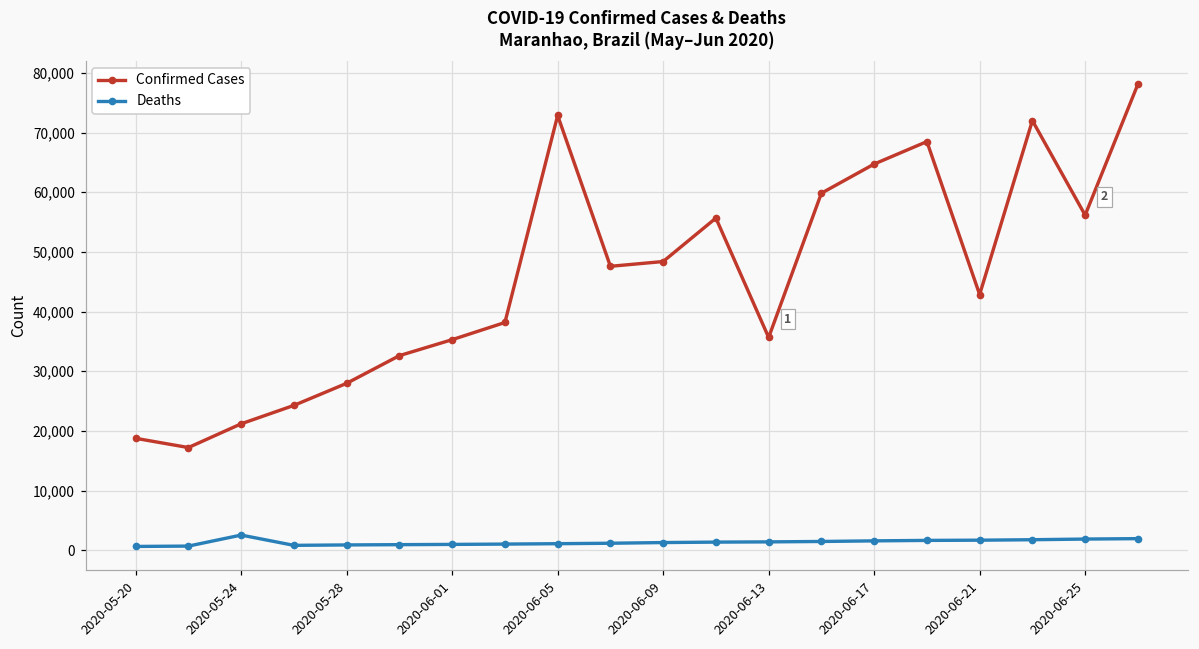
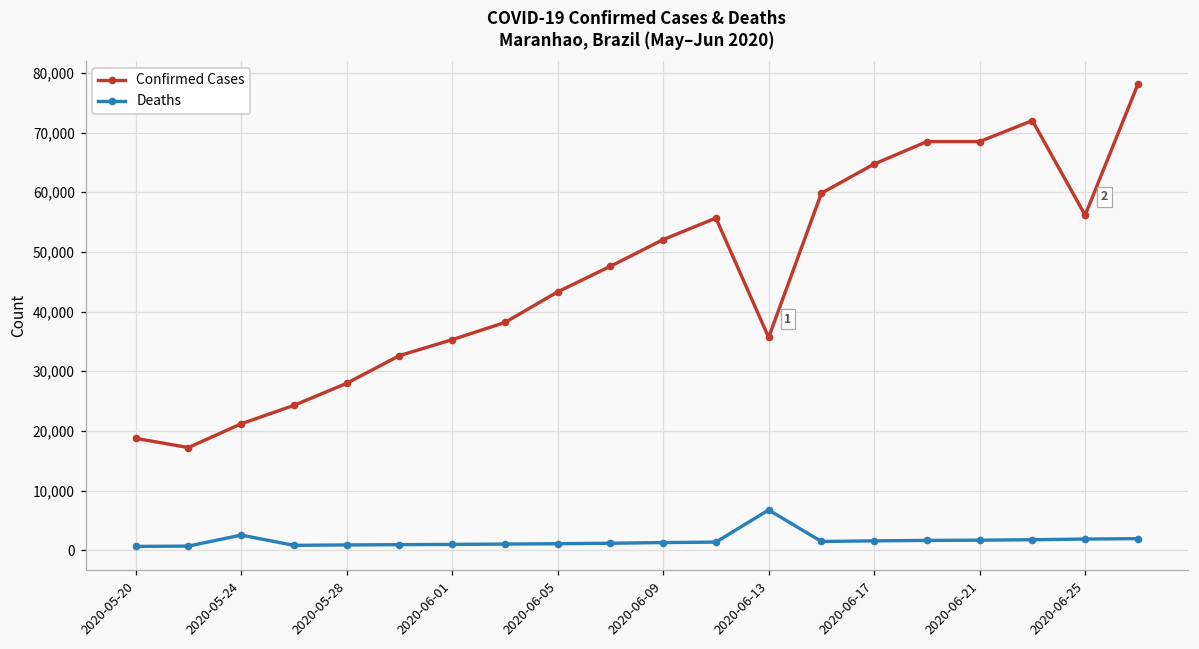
  {
    "Confirmed Cases": {
      "2020-05-20": "19,000",
      "2020-05-24": "21,000",
      "2020-05-28": "28,000",
      "2020-06-01": "35,000",
-     "2020-06-05": "73,000",
-     "2020-06-09": "48,000",
+     "2020-06-05": "43,000",
+     "2020-06-09": "52,000",
      "2020-06-17": "65,000",
-     "2020-06-21": "43,000"
+     "2020-06-21": "69,000"
    },
    "Deaths": {
      "2020-05-20": "1,000",
      "2020-05-24": "3,000",
      "2020-05-28": "1,000",
      "2020-06-01": "1,000",
      "2020-06-05": "1,000",
      "2020-06-09": "1,000",
-     "2020-06-13": "1,000",
+     "2020-06-13": "7,000",
      "2020-06-17": "2,000",
      "2020-06-21": "2,000",
      "2020-06-25": "2,000"
    }
  }
